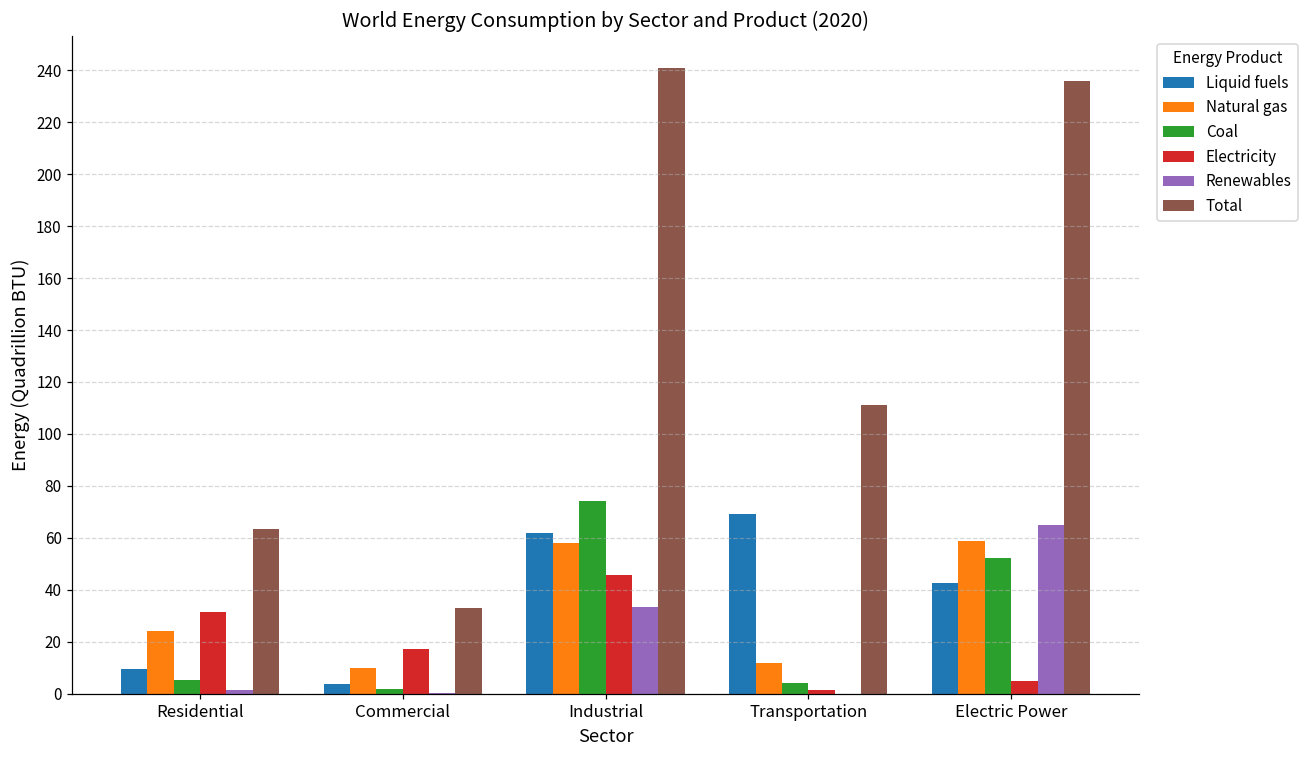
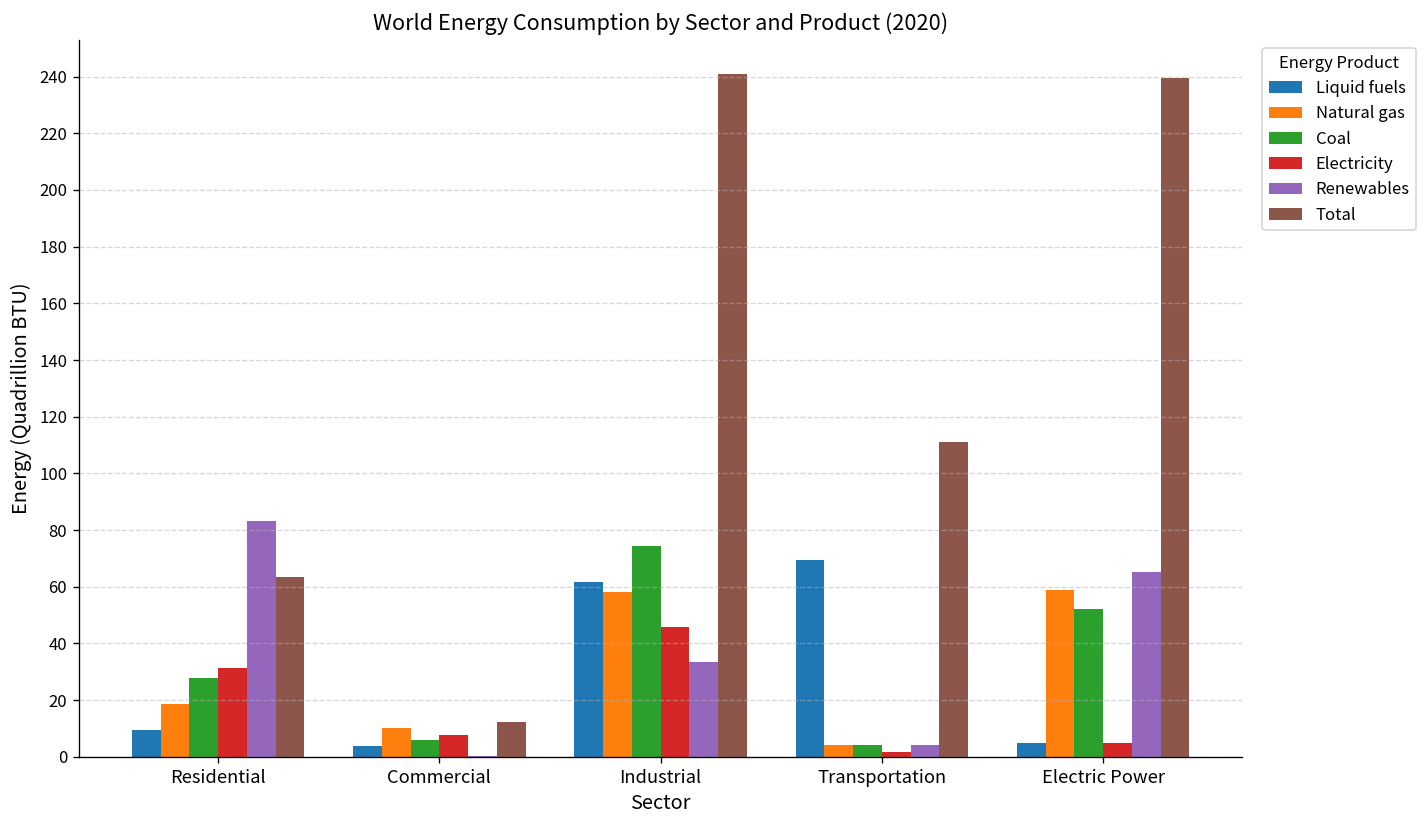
  {
    "Liquid fuels": {
      "Residential": 10,
      "Commercial": 4,
      "Industrial": 62,
      "Transportation": 69,
-     "Electric Power": 43
+     "Electric Power": 5
    },
    "Natural gas": {
-     "Residential": 24,
+     "Residential": 19,
      "Commercial": 10,
      "Industrial": 58,
-     "Transportation": 12,
+     "Transportation": 4,
      "Electric Power": 59
    },
    "Coal": {
-     "Residential": 5,
-     "Commercial": 2,
+     "Residential": 28,
+     "Commercial": 6,
      "Industrial": 74,
      "Transportation": 4,
      "Electric Power": 52
    },
    "Electricity": {
      "Residential": 31,
-     "Commercial": 17,
+     "Commercial": 8,
      "Industrial": 46,
      "Transportation": 2,
      "Electric Power": 5
    },
    "Renewables": {
-     "Residential": 1,
+     "Residential": 83,
      "Industrial": 33,
-     "Transportation": 0,
+     "Transportation": 4,
      "Electric Power": 65
    },
    "Total": {
      "Residential": 64,
-     "Commercial": 33,
+     "Commercial": 12,
      "Industrial": 241,
      "Transportation": 111,
-     "Electric Power": 236
+     "Electric Power": 239
    }
  }
